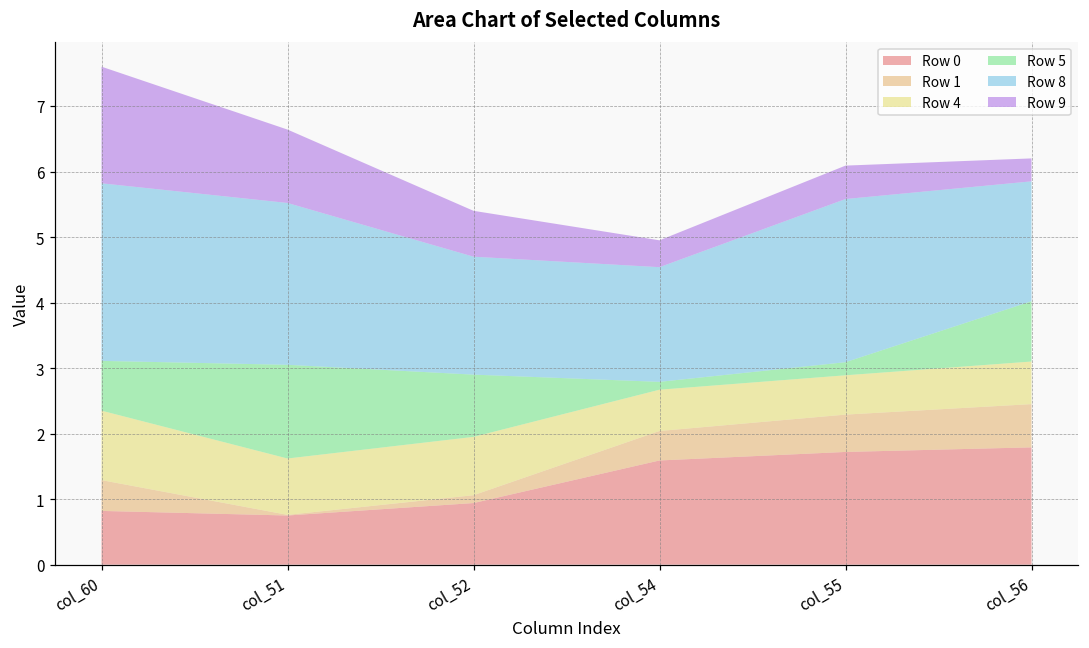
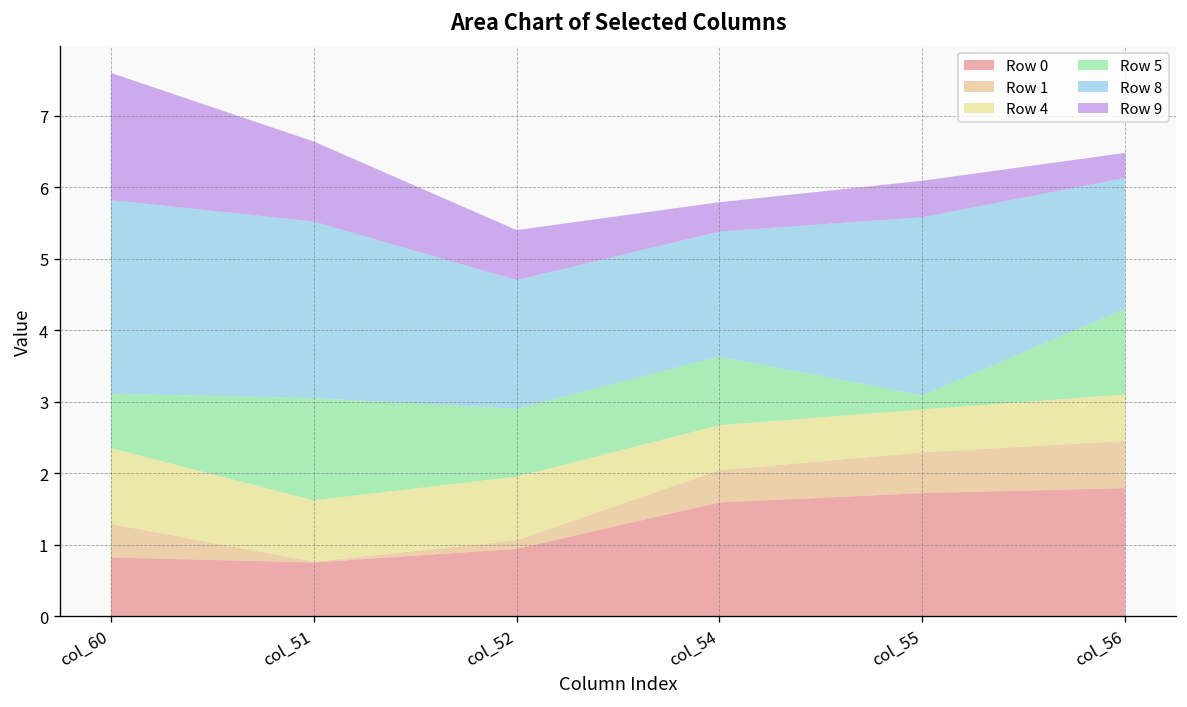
  {
    "Row 5": {
      "col_60": 0.8,
      "col_51": 1.4,
      "col_52": 1.0,
-     "col_54": 0.1,
+     "col_54": 1.0,
      "col_55": 0.2,
-     "col_56": 0.9
+     "col_56": 1.2
    },
    "Row 8": {
      "col_60": 2.7,
      "col_51": 2.5,
      "col_52": 1.8,
      "col_54": 1.8,
      "col_55": 2.5,
      "col_56": 1.8
    },
    "Row 9": {
      "col_60": 1.8,
      "col_51": 1.1,
      "col_52": 0.7,
      "col_54": 0.4,
      "col_55": 0.5,
      "col_56": 0.3
    }
  }
